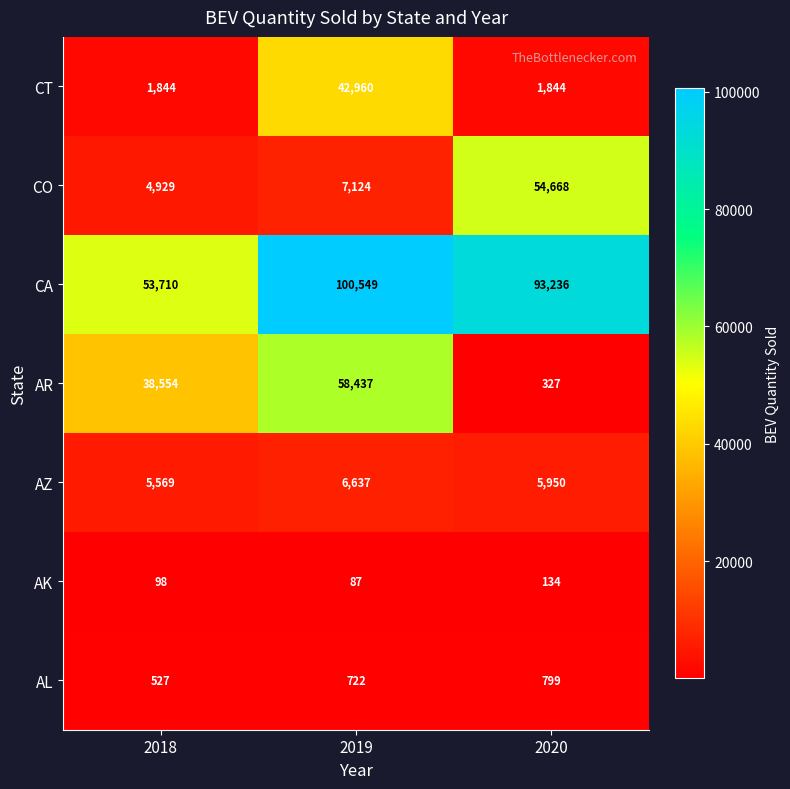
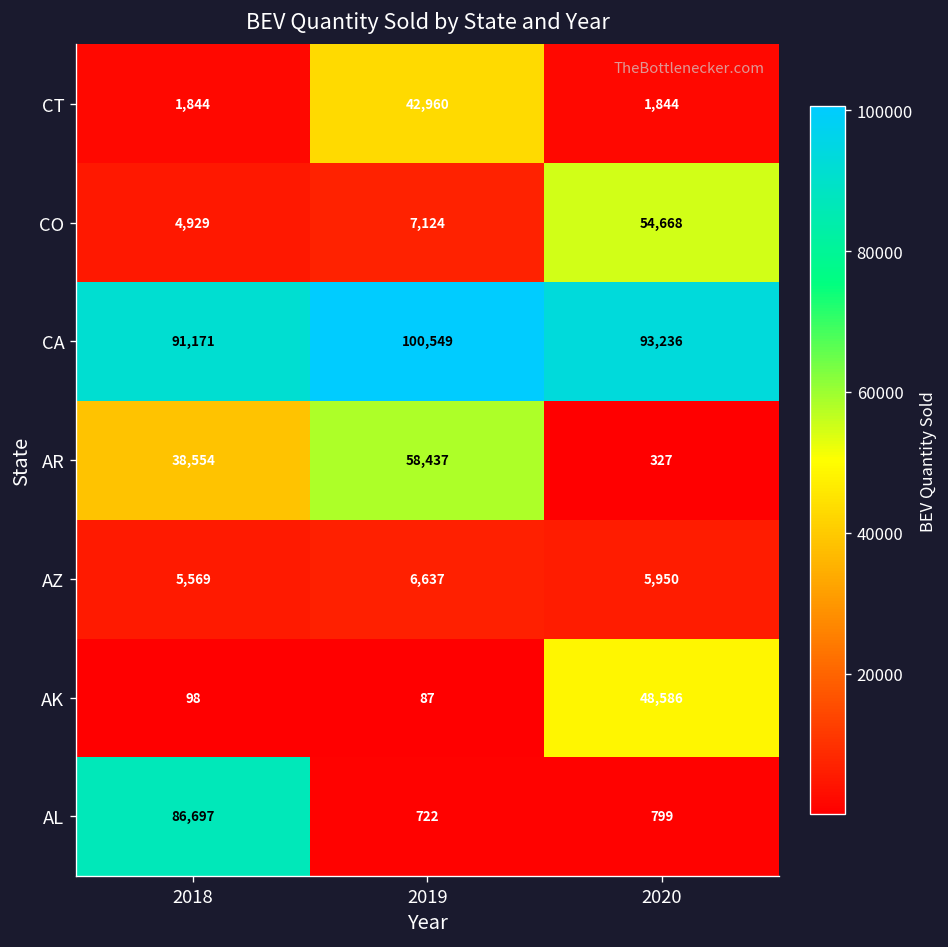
  {
    "CT": {
      "2018": "1,844",
      "2019": "42,960"
    },
    "CO": {
      "2018": "4,929",
      "2019": "7,124",
      "2020": "54,668"
    },
    "CA": {
-     "2018": "53,710",
+     "2018": "91,171",
      "2019": "100,549",
      "2020": "93,236"
    },
    "AR": {
      "2018": "38,554",
      "2019": "58,437",
      "2020": "327"
    },
    "AZ": {
      "2018": "5,569",
      "2019": "6,637",
      "2020": "5,950"
    },
    "AK": {
      "2018": "98",
      "2019": "87",
-     "2020": "134"
+     "2020": "48,586"
    },
    "AL": {
-     "2018": "527",
+     "2018": "86,697",
      "2019": "722",
      "2020": "799"
    }
  }
